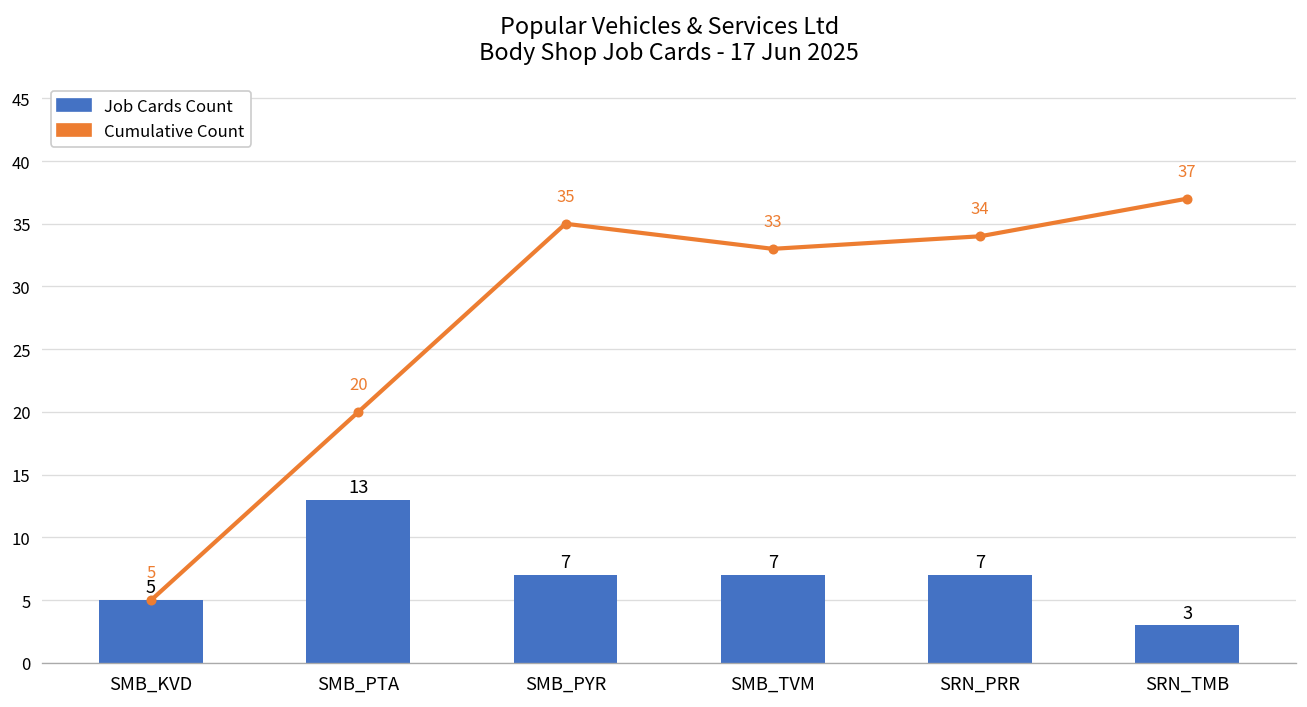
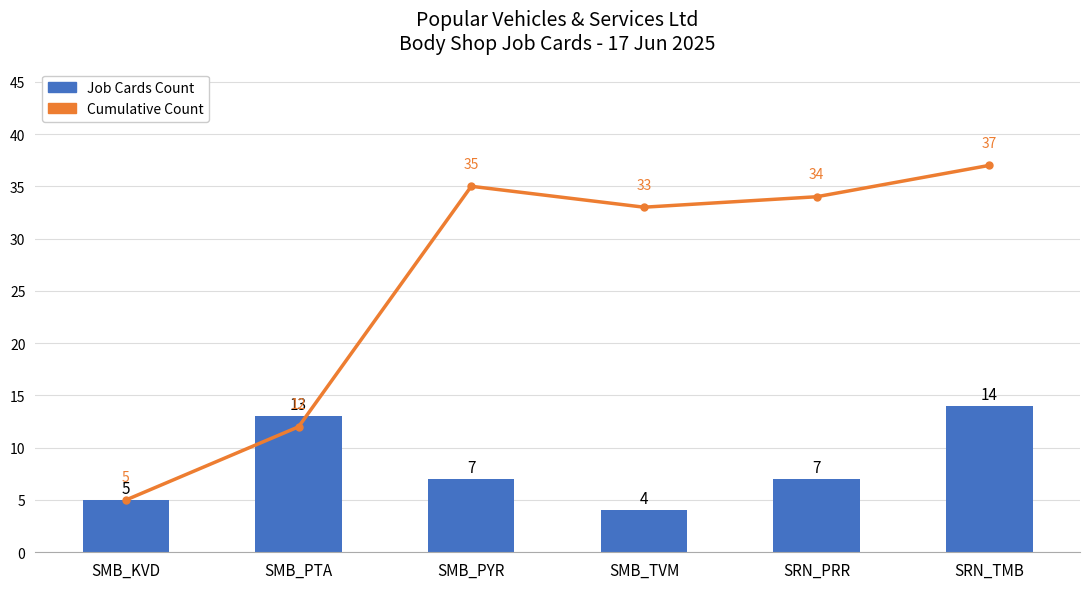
  {
    "Cumulative Count": {
-     "SMB_PTA": 20,
+     "SMB_PTA": 12,
      "SMB_PYR": 35,
      "SMB_TVM": 33,
      "SRN_PRR": 34,
      "SRN_TMB": 37
    },
    "Job Cards Count": {
      "SMB_PYR": 7,
-     "SMB_TVM": 7,
+     "SMB_TVM": 4,
      "SRN_PRR": 7,
-     "SRN_TMB": 3
+     "SRN_TMB": 14
    }
  }
